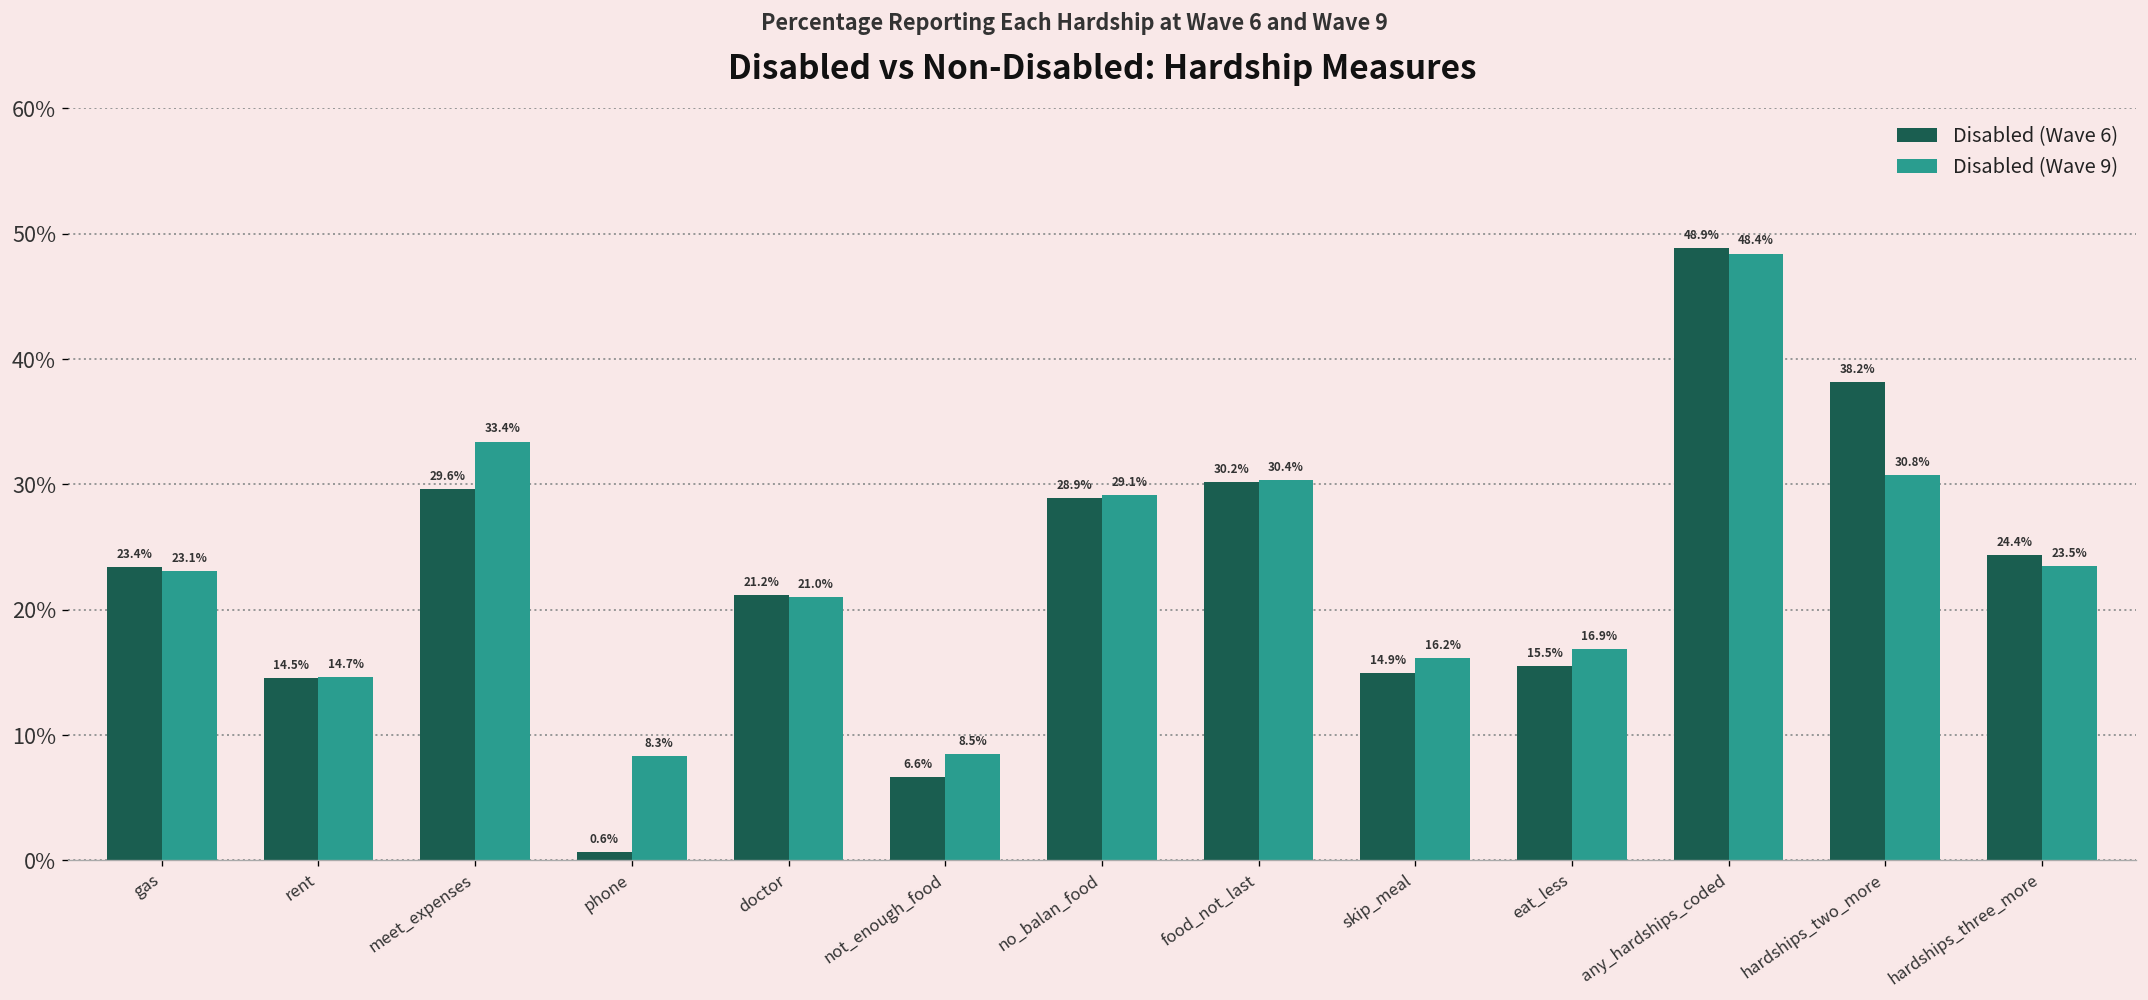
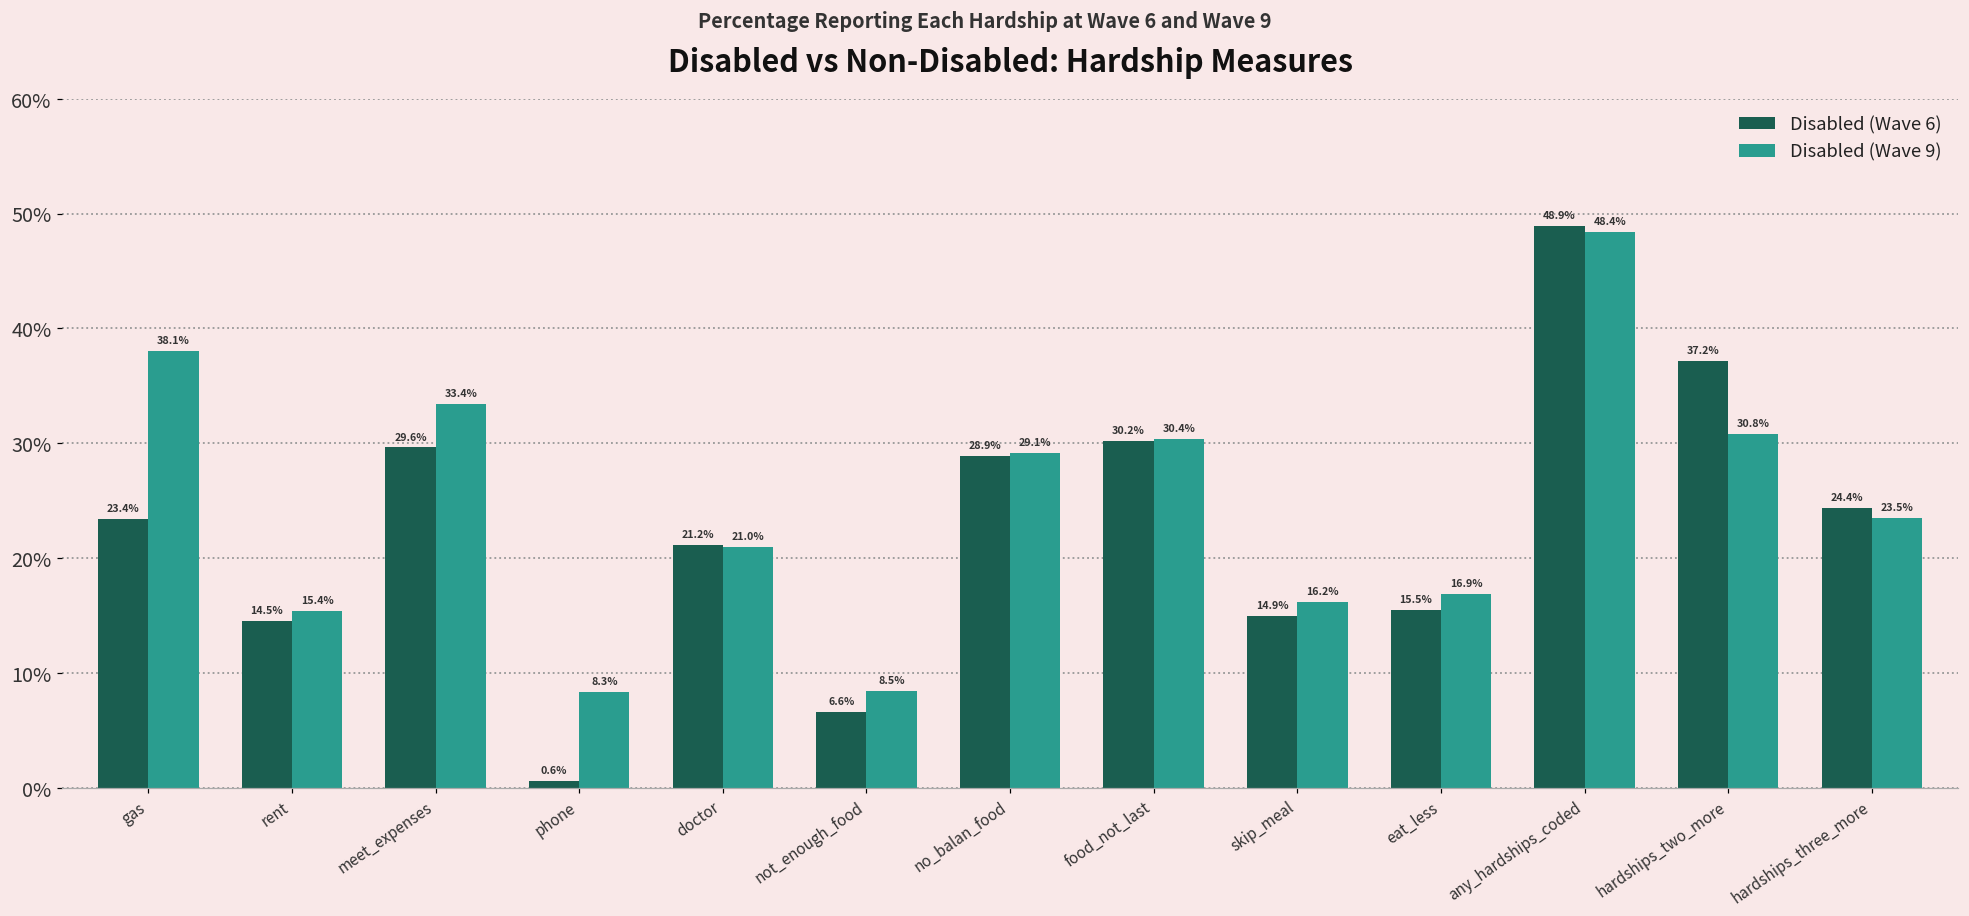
  {
    "Disabled (Wave 6)": {
      "gas": "23.4%",
      "rent": "14.5%",
      "meet_expenses": "29.6%",
      "phone": "0.6%",
      "doctor": "21.2%",
      "not_enough_food": "6.6%",
      "no_balan_food": "28.9%",
      "food_not_last": "30.2%",
      "skip_meal": "14.9%",
      "eat_less": "15.5%",
      "any_hardships_coded": "48.9%",
-     "hardships_two_more": "38.2%",
+     "hardships_two_more": "37.2%",
      "hardships_three_more": "24.4%"
    },
    "Disabled (Wave 9)": {
-     "gas": "23.1%",
-     "rent": "14.7%",
+     "gas": "38.1%",
+     "rent": "15.4%",
      "meet_expenses": "33.4%",
      "phone": "8.3%",
      "doctor": "21.0%",
      "not_enough_food": "8.5%",
      "no_balan_food": "29.1%",
      "food_not_last": "30.4%",
      "skip_meal": "16.2%",
      "eat_less": "16.9%",
      "any_hardships_coded": "48.4%",
      "hardships_two_more": "30.8%",
      "hardships_three_more": "23.5%"
    }
  }
